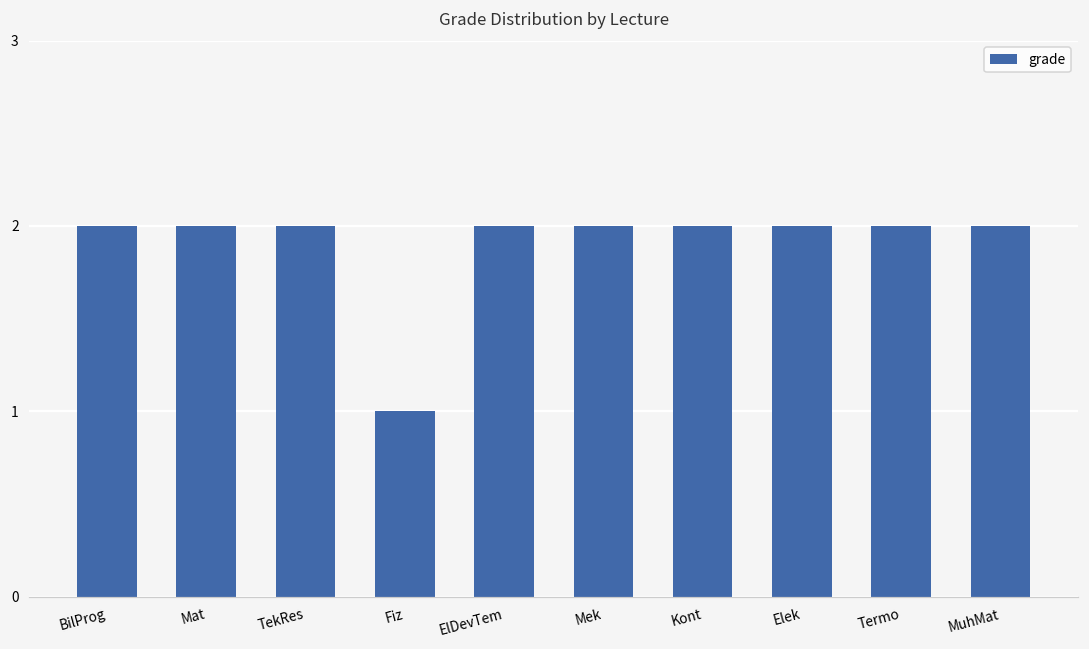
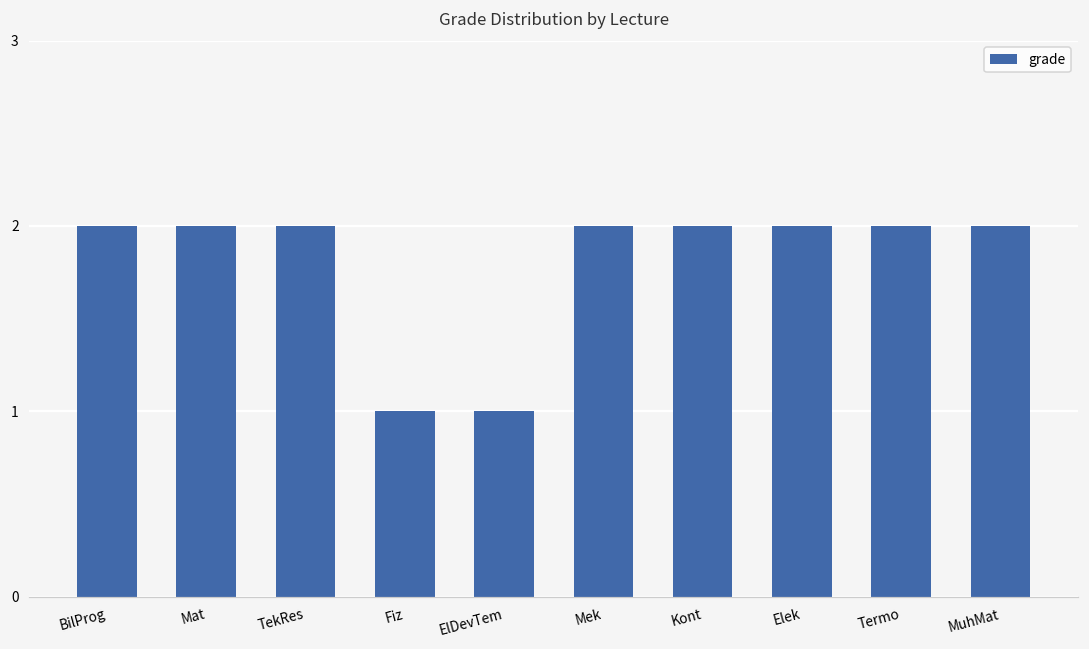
  {
    "BilProg": 2,
    "Mat": 2,
    "TekRes": 2,
    "Fiz": 1,
-   "ElDevTem": 2,
+   "ElDevTem": 1,
    "Mek": 2,
    "Kont": 2,
    "Elek": 2,
    "Termo": 2,
    "MuhMat": 2
  }
